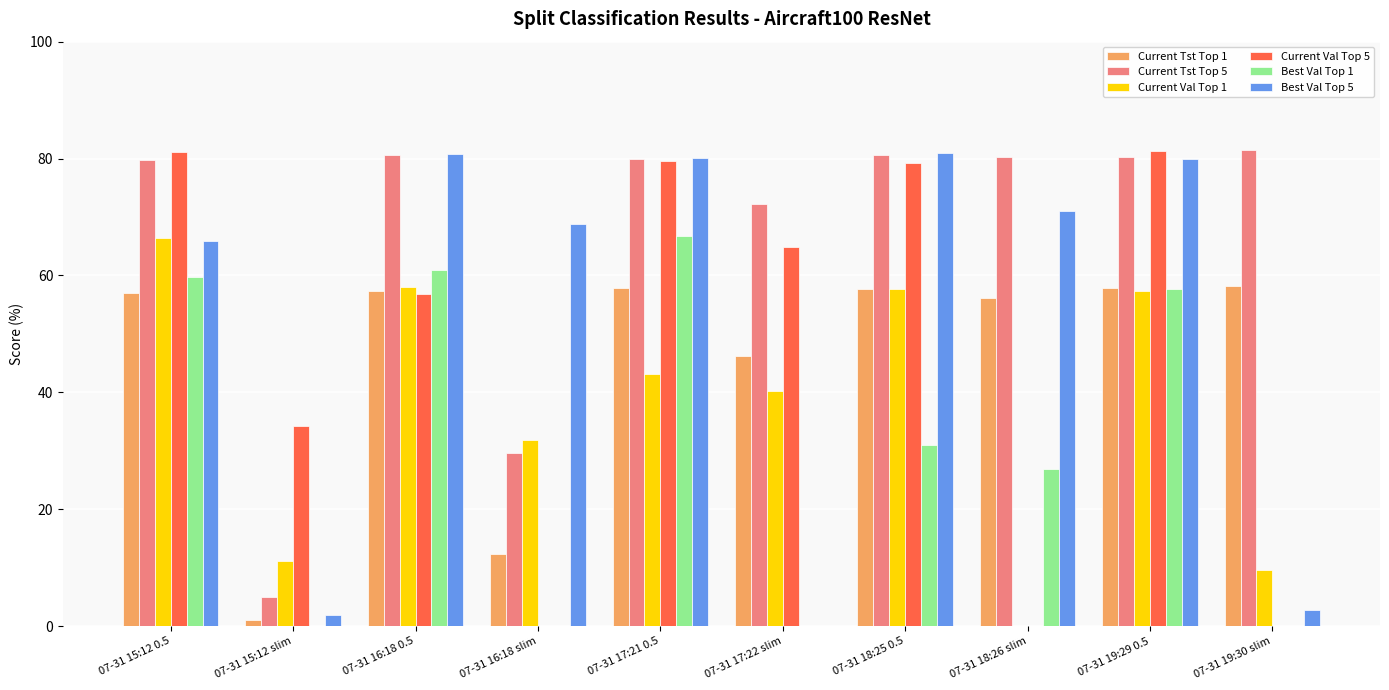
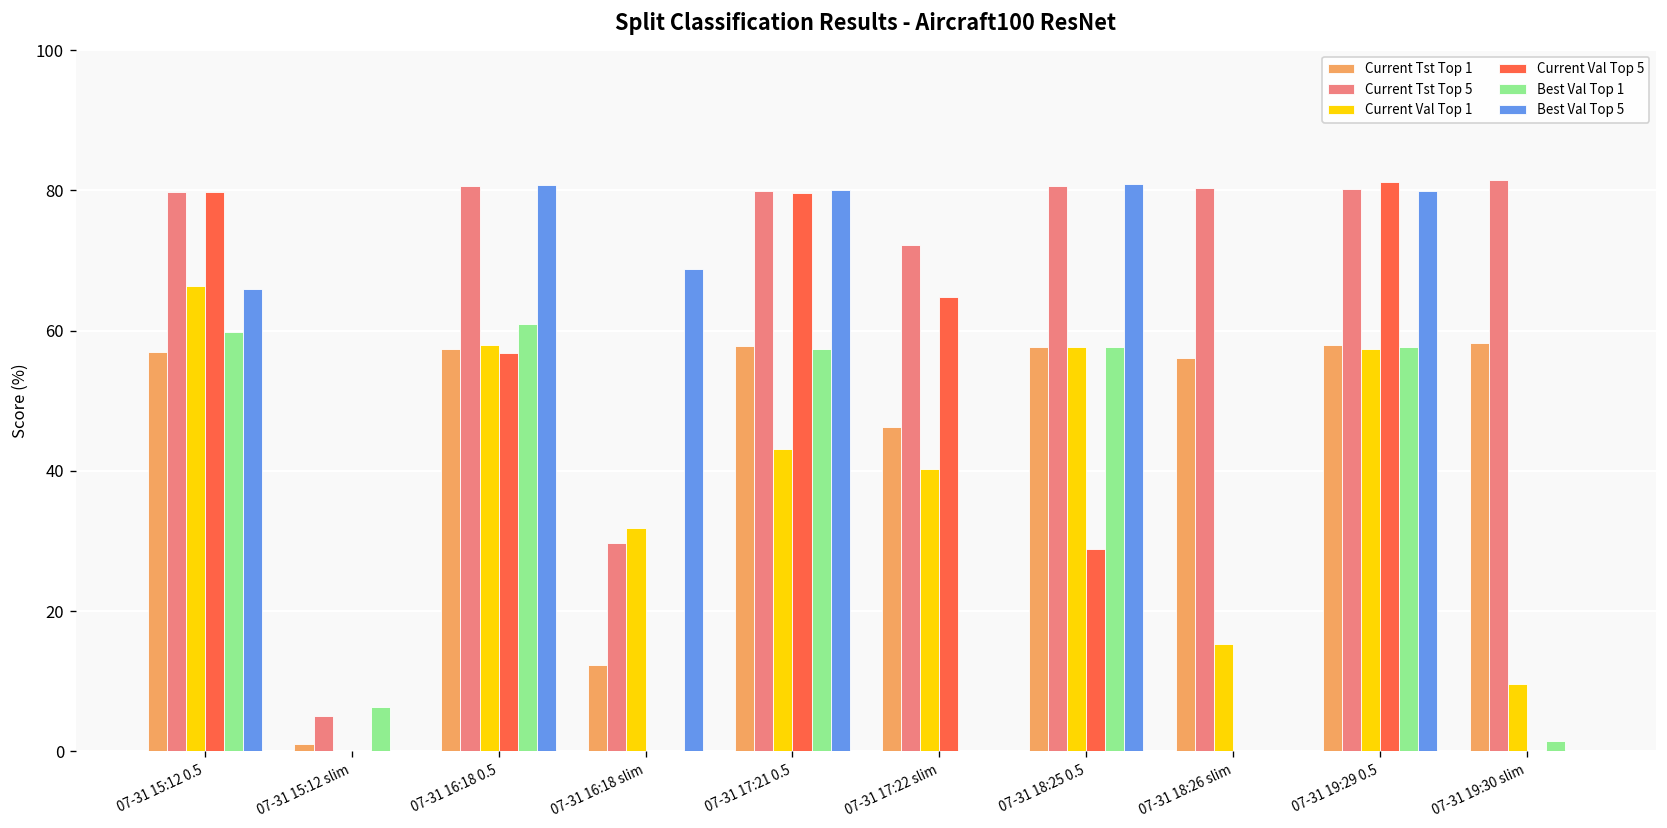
  {
    "Current Val Top 1": {
      "07-31 15:12 0.5": 66,
-     "07-31 15:12 slim": 11,
+     "07-31 15:12 slim": 0,
      "07-31 16:18 0.5": 58,
      "07-31 16:18 slim": 32,
      "07-31 17:21 0.5": 43,
      "07-31 17:22 slim": 40,
      "07-31 18:25 0.5": 58,
-     "07-31 18:26 slim": 0,
+     "07-31 18:26 slim": 15,
      "07-31 19:29 0.5": 57,
      "07-31 19:30 slim": 10
    },
    "Current Val Top 5": {
-     "07-31 15:12 0.5": 81,
-     "07-31 15:12 slim": 34,
+     "07-31 15:12 0.5": 80,
+     "07-31 15:12 slim": 0,
      "07-31 16:18 0.5": 57,
      "07-31 16:18 slim": 0,
      "07-31 17:21 0.5": 80,
      "07-31 17:22 slim": 65,
-     "07-31 18:25 0.5": 79,
+     "07-31 18:25 0.5": 29,
      "07-31 18:26 slim": 0,
      "07-31 19:29 0.5": 81,
      "07-31 19:30 slim": 0
    },
    "Best Val Top 1": {
      "07-31 15:12 0.5": 60,
-     "07-31 15:12 slim": 0,
+     "07-31 15:12 slim": 6,
      "07-31 16:18 0.5": 61,
      "07-31 16:18 slim": 0,
-     "07-31 17:21 0.5": 67,
+     "07-31 17:21 0.5": 57,
      "07-31 17:22 slim": 0,
-     "07-31 18:25 0.5": 31,
-     "07-31 18:26 slim": 27,
+     "07-31 18:25 0.5": 58,
+     "07-31 18:26 slim": 0,
      "07-31 19:29 0.5": 58,
-     "07-31 19:30 slim": 0
+     "07-31 19:30 slim": 2
    },
    "Best Val Top 5": {
      "07-31 15:12 0.5": 66,
-     "07-31 15:12 slim": 2,
+     "07-31 15:12 slim": 0,
      "07-31 16:18 0.5": 81,
      "07-31 16:18 slim": 69,
      "07-31 17:21 0.5": 80,
      "07-31 17:22 slim": 0,
      "07-31 18:25 0.5": 81,
-     "07-31 18:26 slim": 71,
+     "07-31 18:26 slim": 0,
      "07-31 19:29 0.5": 80,
-     "07-31 19:30 slim": 3
+     "07-31 19:30 slim": 0
    }
  }
